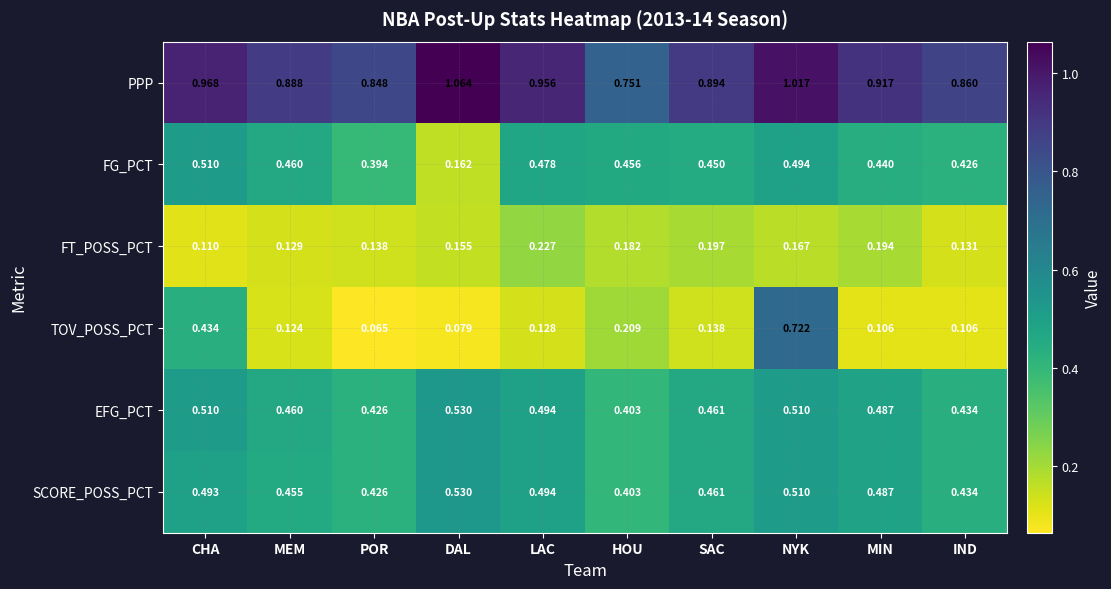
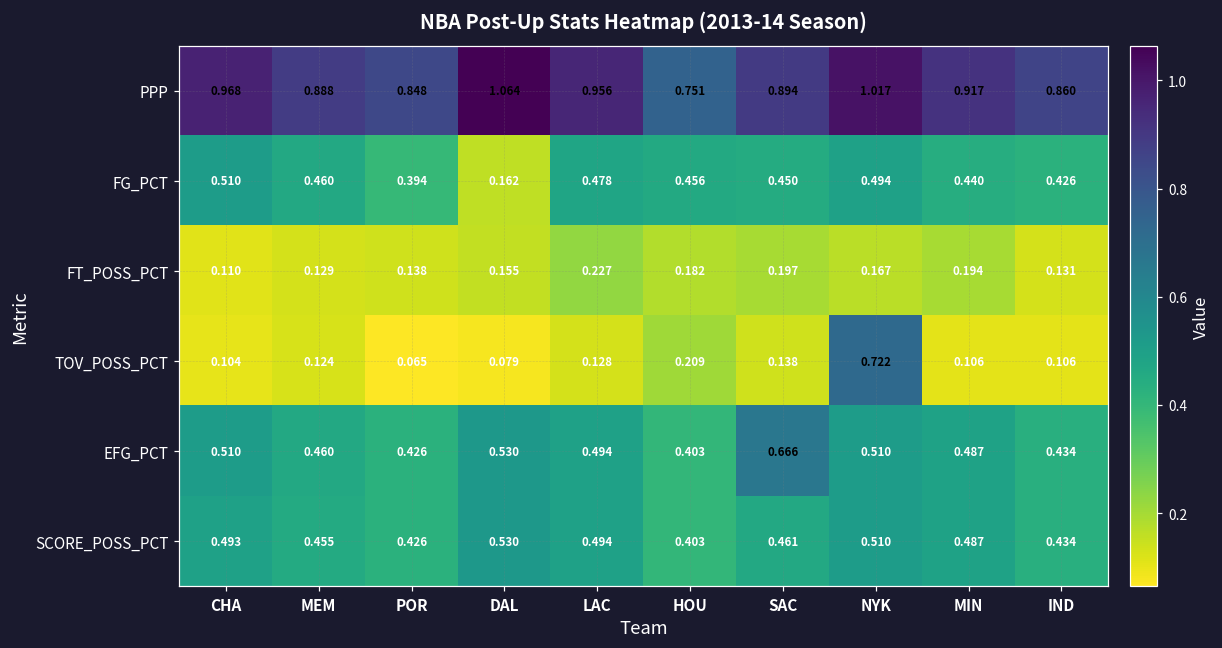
  {
    "PPP": {
      "CHA": 0.968,
      "MEM": 0.888,
      "POR": 0.848,
      "DAL": 1.064,
      "LAC": 0.956,
      "HOU": 0.751,
      "SAC": 0.894,
      "NYK": 1.017,
      "MIN": 0.917,
      "IND": 0.860
    },
    "FG_PCT": {
      "CHA": 0.510,
      "MEM": 0.460,
      "POR": 0.394,
      "DAL": 0.162,
      "LAC": 0.478,
      "HOU": 0.456,
      "SAC": 0.450,
      "NYK": 0.494,
      "MIN": 0.440,
      "IND": 0.426
    },
    "FT_POSS_PCT": {
      "CHA": 0.110,
      "MEM": 0.129,
      "POR": 0.138,
      "DAL": 0.155,
      "LAC": 0.227,
      "HOU": 0.182,
      "SAC": 0.197,
      "NYK": 0.167,
      "MIN": 0.194,
      "IND": 0.131
    },
    "TOV_POSS_PCT": {
-     "CHA": 0.434,
+     "CHA": 0.104,
      "MEM": 0.124,
      "POR": 0.065,
      "DAL": 0.079,
      "LAC": 0.128,
      "HOU": 0.209,
      "SAC": 0.138,
      "NYK": 0.722,
      "MIN": 0.106,
      "IND": 0.106
    },
    "EFG_PCT": {
      "CHA": 0.510,
      "MEM": 0.460,
      "POR": 0.426,
      "DAL": 0.530,
      "LAC": 0.494,
      "HOU": 0.403,
-     "SAC": 0.461,
+     "SAC": 0.666,
      "NYK": 0.510,
      "MIN": 0.487,
      "IND": 0.434
    },
    "SCORE_POSS_PCT": {
      "CHA": 0.493,
      "MEM": 0.455,
      "POR": 0.426,
      "DAL": 0.530,
      "LAC": 0.494,
      "HOU": 0.403,
      "SAC": 0.461,
      "NYK": 0.510,
      "MIN": 0.487,
      "IND": 0.434
    }
  }
